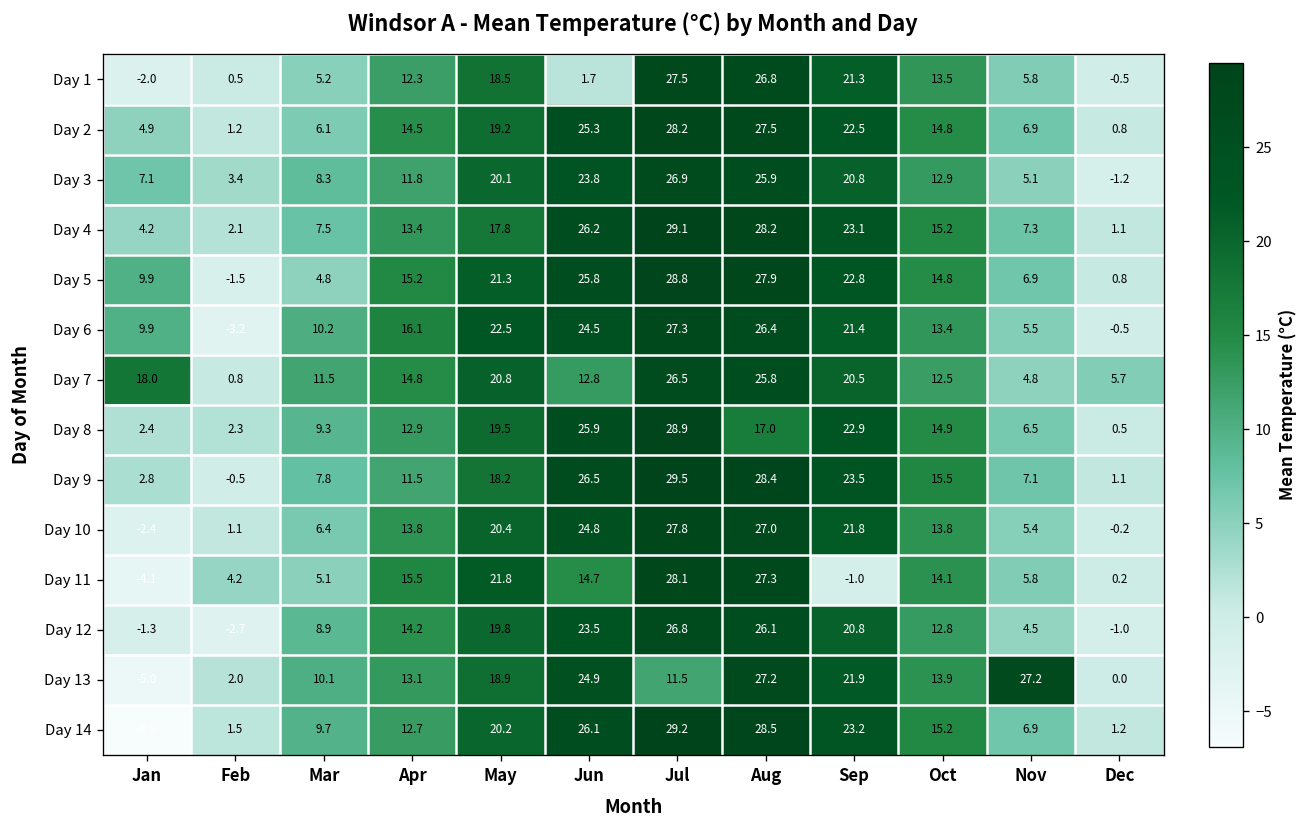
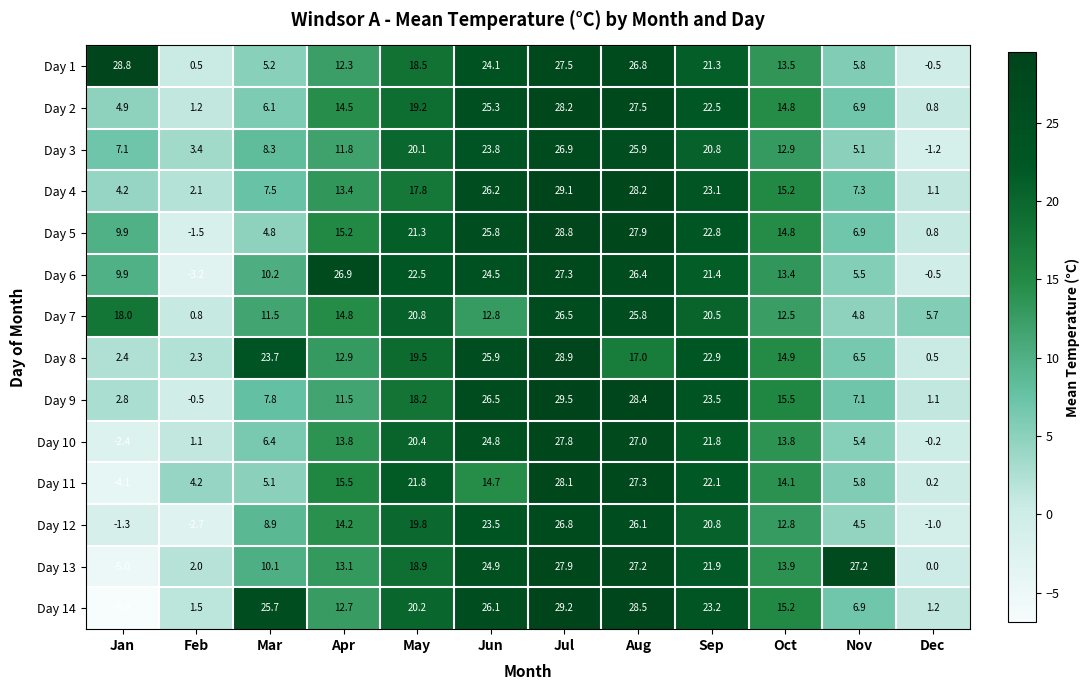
  {
    "Day 1": {
-     "Jan": -2.0,
+     "Jan": 28.8,
      "Feb": 0.5,
      "Mar": 5.2,
      "Apr": 12.3,
      "May": 18.5,
-     "Jun": 1.7,
+     "Jun": 24.1,
      "Jul": 27.5,
      "Aug": 26.8,
      "Sep": 21.3,
      "Oct": 13.5,
      "Nov": 5.8,
      "Dec": -0.5
    },
    "Day 2": {
      "Jan": 4.9,
      "Feb": 1.2,
      "Mar": 6.1,
      "Apr": 14.5,
      "May": 19.2,
      "Jun": 25.3,
      "Jul": 28.2,
      "Aug": 27.5,
      "Sep": 22.5,
      "Oct": 14.8,
      "Nov": 6.9,
      "Dec": 0.8
    },
    "Day 3": {
      "Jan": 7.1,
      "Feb": 3.4,
      "Mar": 8.3,
      "Apr": 11.8,
      "May": 20.1,
      "Jun": 23.8,
      "Jul": 26.9,
      "Aug": 25.9,
      "Sep": 20.8,
      "Oct": 12.9,
      "Nov": 5.1,
      "Dec": -1.2
    },
    "Day 4": {
      "Jan": 4.2,
      "Feb": 2.1,
      "Mar": 7.5,
      "Apr": 13.4,
      "May": 17.8,
      "Jun": 26.2,
      "Jul": 29.1,
      "Aug": 28.2,
      "Sep": 23.1,
      "Oct": 15.2,
      "Nov": 7.3,
      "Dec": 1.1
    },
    "Day 5": {
      "Jan": 9.9,
      "Feb": -1.5,
      "Mar": 4.8,
      "Apr": 15.2,
      "May": 21.3,
      "Jun": 25.8,
      "Jul": 28.8,
      "Aug": 27.9,
      "Sep": 22.8,
      "Oct": 14.8,
      "Nov": 6.9,
      "Dec": 0.8
    },
    "Day 6": {
      "Jan": 9.9,
      "Mar": 10.2,
-     "Apr": 16.1,
+     "Apr": 26.9,
      "May": 22.5,
      "Jun": 24.5,
      "Jul": 27.3,
      "Aug": 26.4,
      "Sep": 21.4,
      "Oct": 13.4,
      "Nov": 5.5,
      "Dec": -0.5
    },
    "Day 7": {
      "Jan": 18.0,
      "Feb": 0.8,
      "Mar": 11.5,
      "Apr": 14.8,
      "May": 20.8,
      "Jun": 12.8,
      "Jul": 26.5,
      "Aug": 25.8,
      "Sep": 20.5,
      "Oct": 12.5,
      "Nov": 4.8,
      "Dec": 5.7
    },
    "Day 8": {
      "Jan": 2.4,
      "Feb": 2.3,
-     "Mar": 9.3,
+     "Mar": 23.7,
      "Apr": 12.9,
      "May": 19.5,
      "Jun": 25.9,
      "Jul": 28.9,
      "Aug": 17.0,
      "Sep": 22.9,
      "Oct": 14.9,
      "Nov": 6.5,
      "Dec": 0.5
    },
    "Day 9": {
      "Jan": 2.8,
      "Feb": -0.5,
      "Mar": 7.8,
      "Apr": 11.5,
      "May": 18.2,
      "Jun": 26.5,
      "Jul": 29.5,
      "Aug": 28.4,
      "Sep": 23.5,
      "Oct": 15.5,
      "Nov": 7.1,
      "Dec": 1.1
    },
    "Day 10": {
      "Feb": 1.1,
      "Mar": 6.4,
      "Apr": 13.8,
      "May": 20.4,
      "Jun": 24.8,
      "Jul": 27.8,
      "Aug": 27.0,
      "Sep": 21.8,
      "Oct": 13.8,
      "Nov": 5.4,
      "Dec": -0.2
    },
    "Day 11": {
      "Feb": 4.2,
      "Mar": 5.1,
      "Apr": 15.5,
      "May": 21.8,
      "Jun": 14.7,
      "Jul": 28.1,
      "Aug": 27.3,
-     "Sep": -1.0,
+     "Sep": 22.1,
      "Oct": 14.1,
      "Nov": 5.8,
      "Dec": 0.2
    },
    "Day 12": {
      "Jan": -1.3,
      "Mar": 8.9,
      "Apr": 14.2,
      "May": 19.8,
      "Jun": 23.5,
      "Jul": 26.8,
      "Aug": 26.1,
      "Sep": 20.8,
      "Oct": 12.8,
      "Nov": 4.5,
      "Dec": -1.0
    },
    "Day 13": {
      "Feb": 2.0,
      "Mar": 10.1,
      "Apr": 13.1,
      "May": 18.9,
      "Jun": 24.9,
-     "Jul": 11.5,
+     "Jul": 27.9,
      "Aug": 27.2,
      "Sep": 21.9,
      "Oct": 13.9,
      "Nov": 27.2,
      "Dec": 0.0
    },
    "Day 14": {
      "Feb": 1.5,
-     "Mar": 9.7,
+     "Mar": 25.7,
      "Apr": 12.7,
      "May": 20.2,
      "Jun": 26.1,
      "Jul": 29.2,
      "Aug": 28.5,
      "Sep": 23.2,
      "Oct": 15.2,
      "Nov": 6.9,
      "Dec": 1.2
    }
  }
